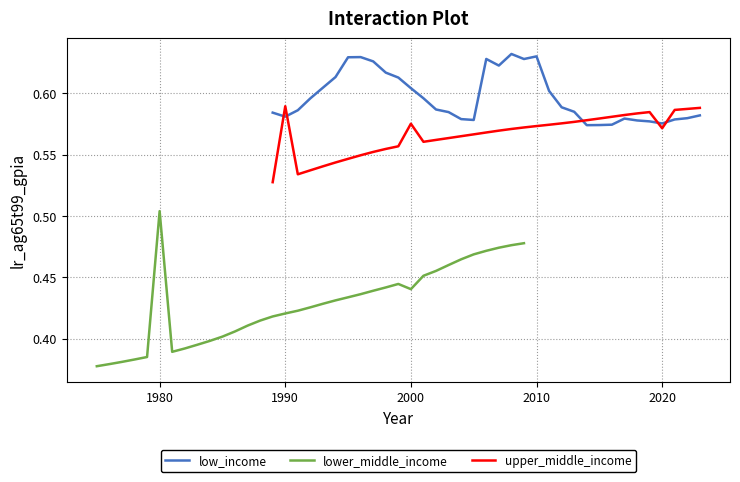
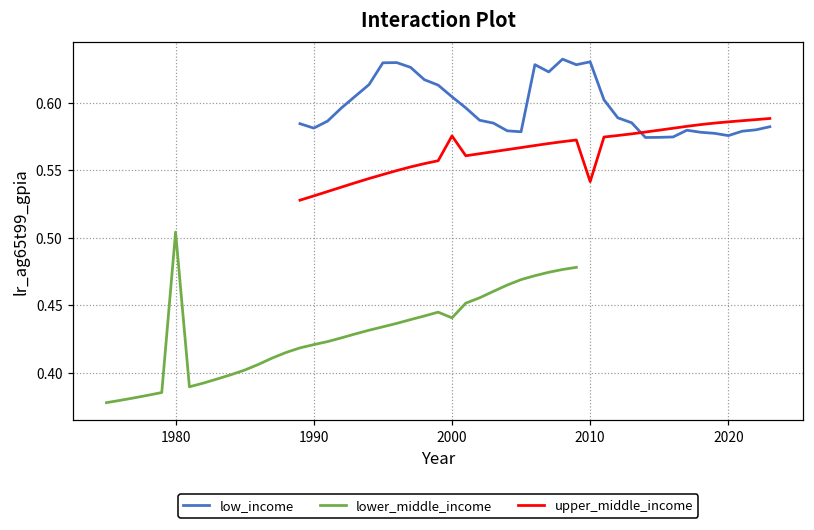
  {
    "low_income": {
      "1990": 0.581,
      "2000": 0.604,
      "2010": 0.630,
      "2020": 0.576
    },
    "lower_middle_income": {
      "1980": 0.504,
      "1990": 0.421,
      "2000": 0.440
    },
    "upper_middle_income": {
-     "1990": 0.590,
+     "1990": 0.531,
      "2000": 0.575,
-     "2010": 0.573,
-     "2020": 0.572
+     "2010": 0.541,
+     "2020": 0.586
    }
  }
